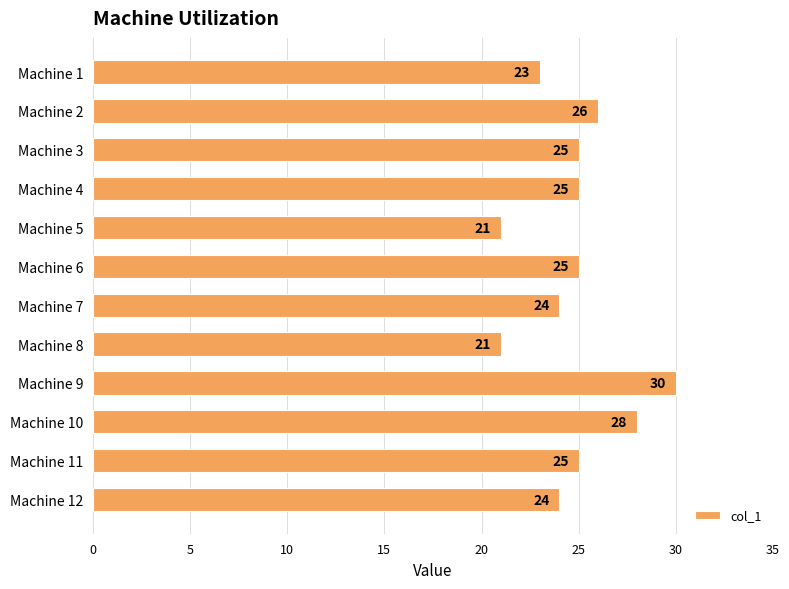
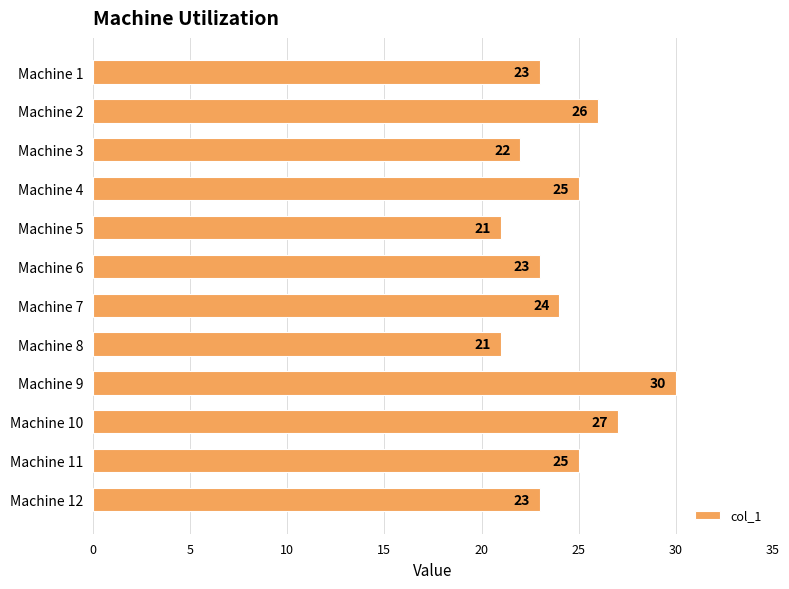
  {
    "Machine 1": 23,
    "Machine 2": 26,
-   "Machine 3": 25,
+   "Machine 3": 22,
    "Machine 4": 25,
    "Machine 5": 21,
-   "Machine 6": 25,
+   "Machine 6": 23,
    "Machine 7": 24,
    "Machine 8": 21,
    "Machine 9": 30,
-   "Machine 10": 28,
+   "Machine 10": 27,
    "Machine 11": 25,
-   "Machine 12": 24
+   "Machine 12": 23
  }
